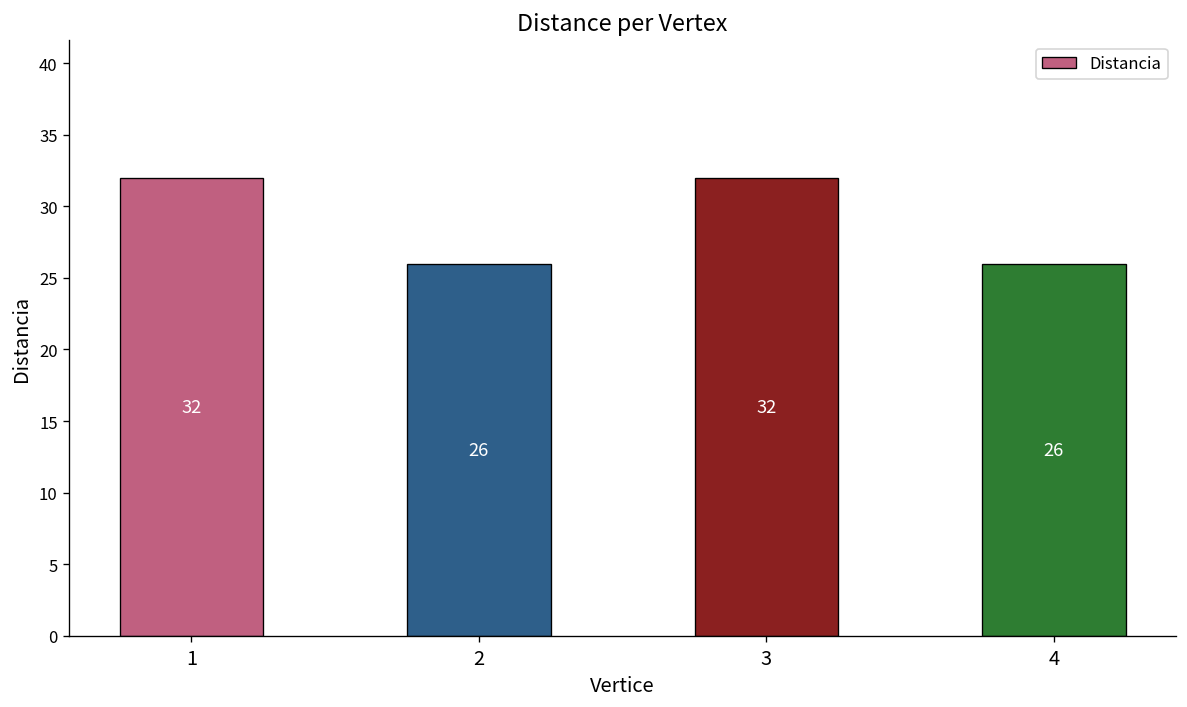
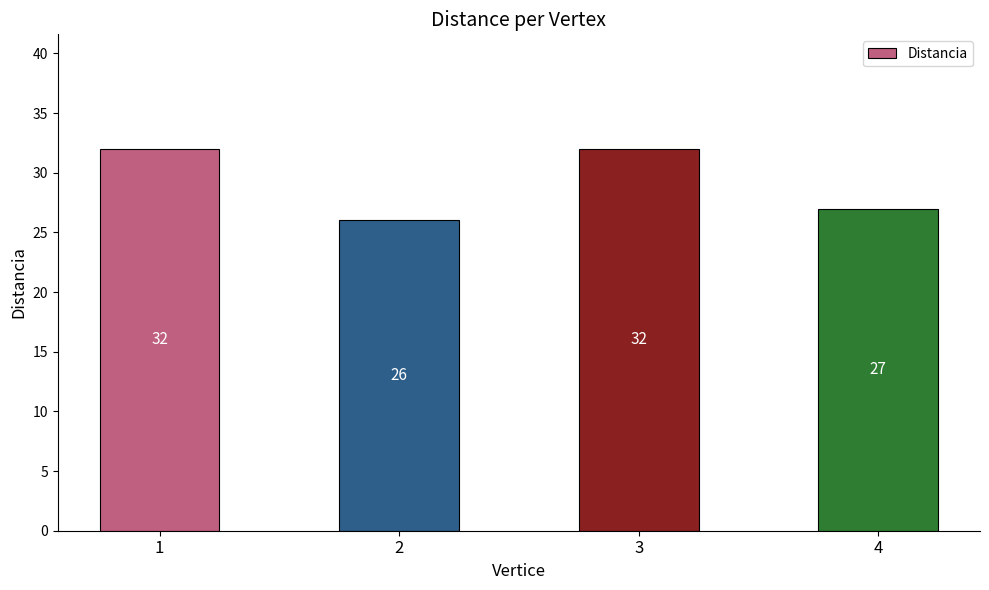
  {
    "1": 32,
    "2": 26,
    "3": 32,
-   "4": 26
+   "4": 27
  }
